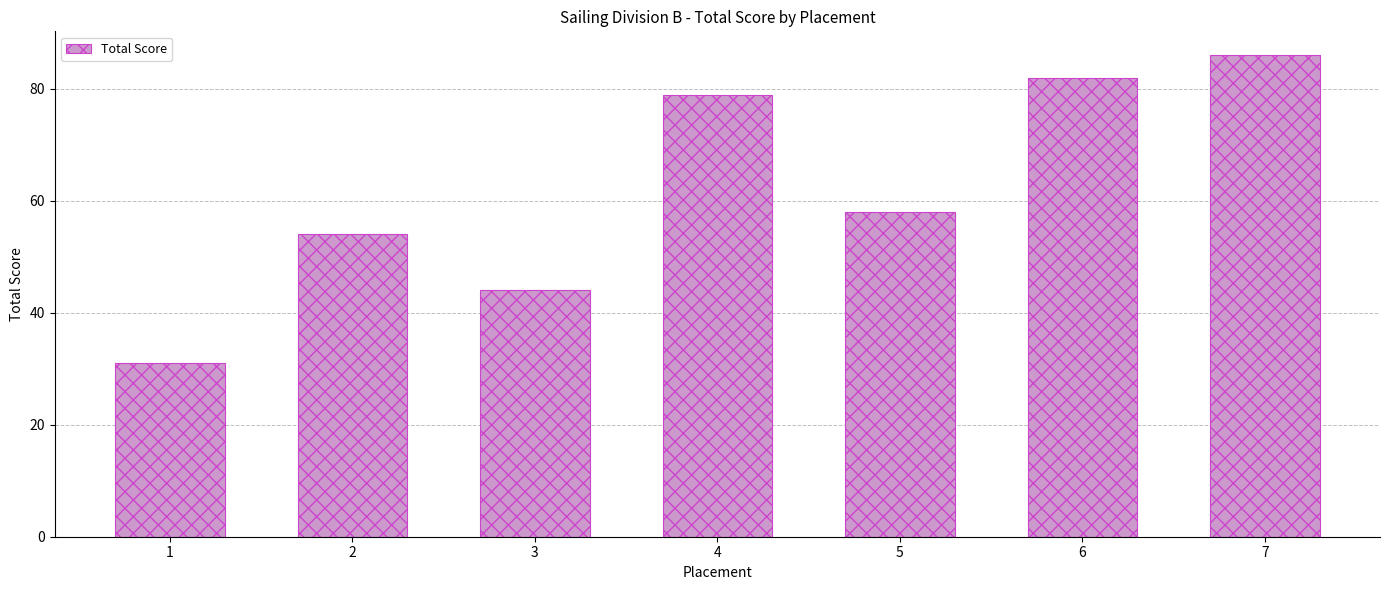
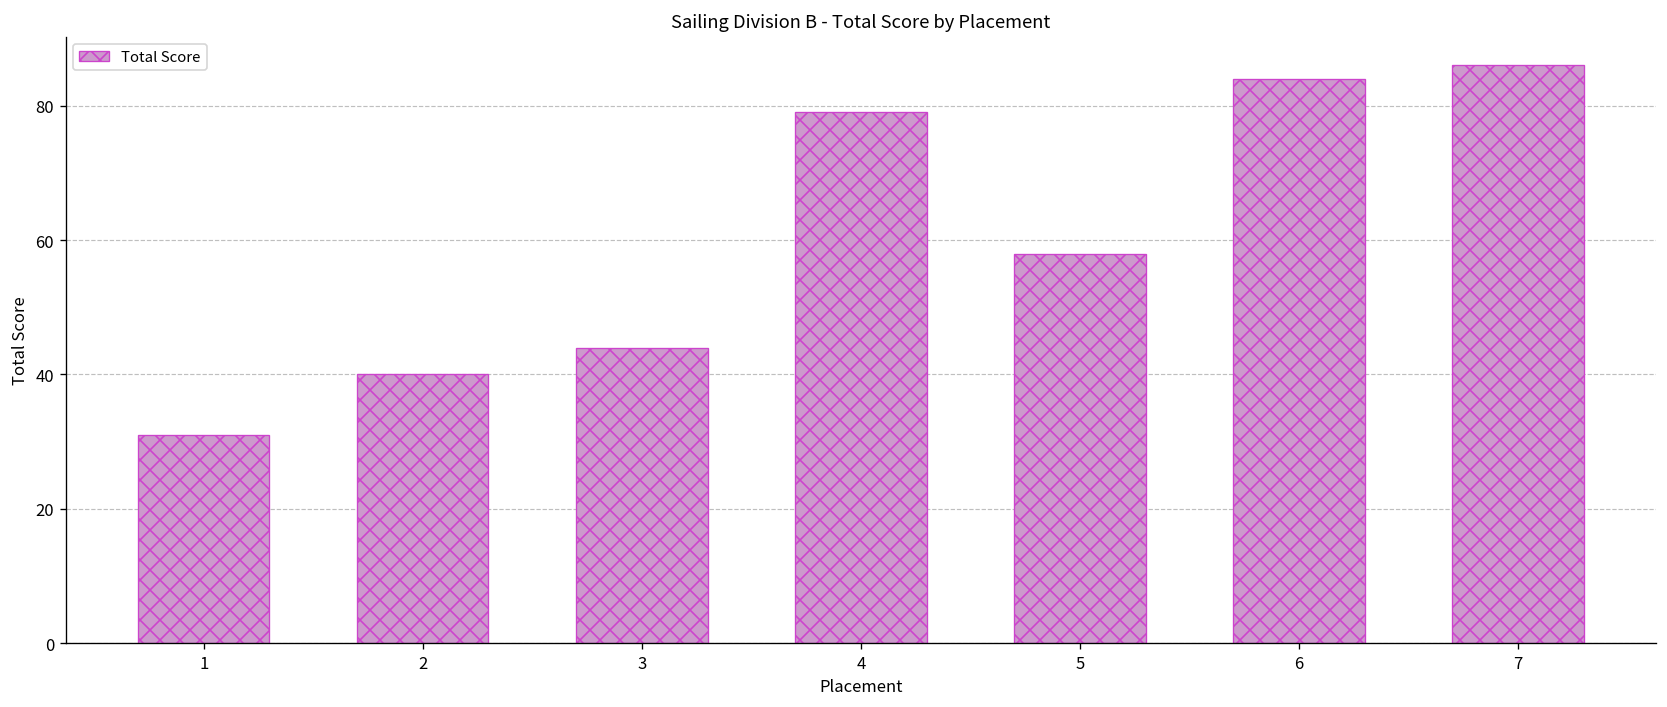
  {
    "1": 31,
-   "2": 54,
+   "2": 40,
    "3": 44,
    "4": 79,
    "5": 58,
-   "6": 82,
+   "6": 84,
    "7": 86
  }
